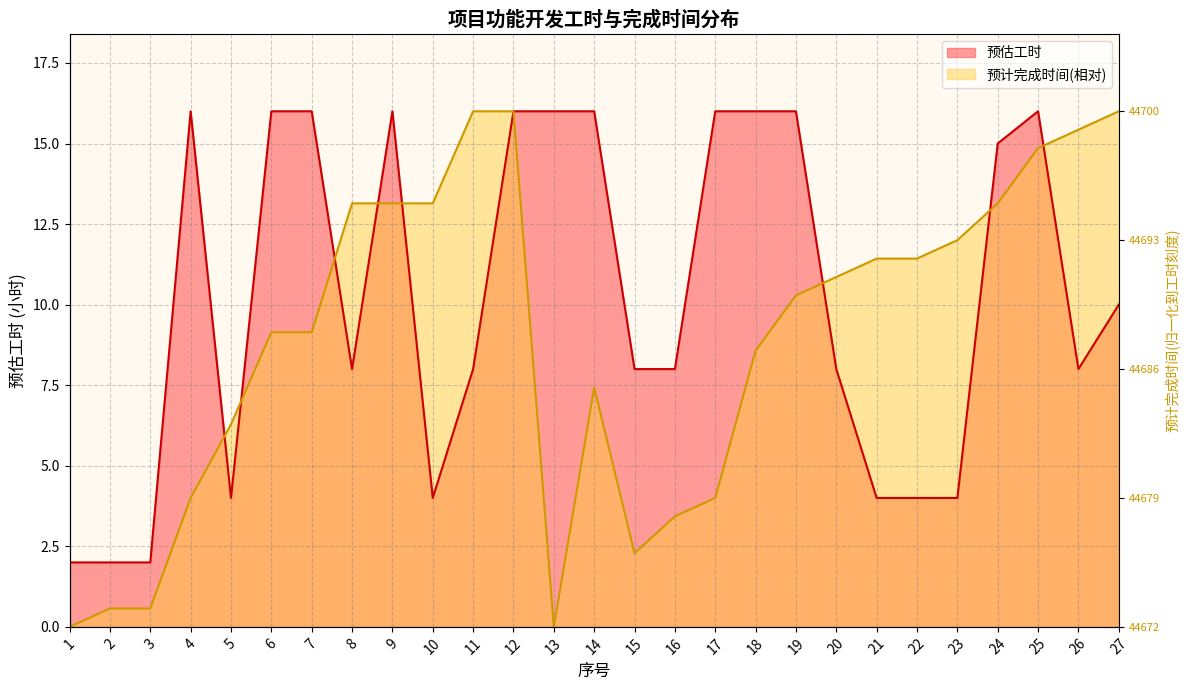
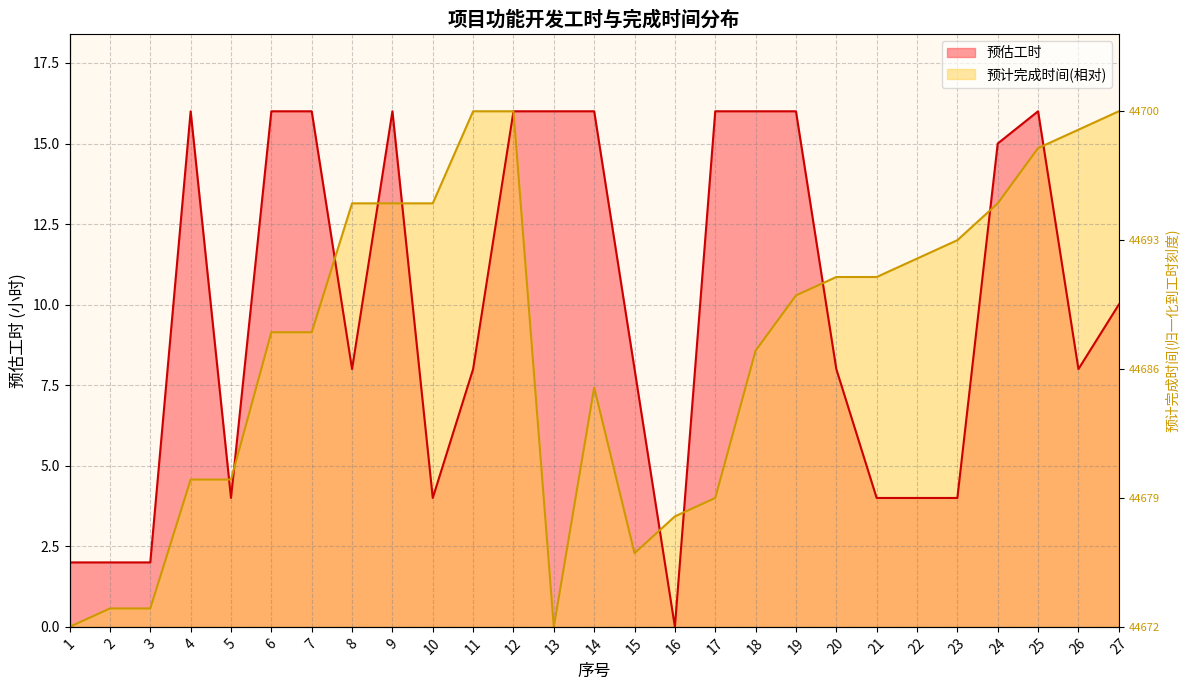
  {
    "预估工时": {
      "1": 2,
      "2": 2,
      "3": 2,
      "4": 16,
      "5": 4,
      "6": 16,
      "7": 16,
      "8": 8,
      "9": 16,
      "10": 4,
      "11": 8,
      "13": 16,
      "14": 16,
      "15": 8,
-     "16": 8,
+     "16": 0,
      "17": 16,
      "18": 16,
      "19": 16,
      "20": 8,
      "21": 4,
      "22": 4,
      "23": 4,
      "24": 15,
      "25": 16,
      "26": 8,
      "27": 10
    },
    "预计完成时间(相对)": {
      "1": 0.0,
      "2": 0.6,
      "3": 0.6,
-     "4": 4.0,
-     "5": 6.3,
+     "4": 4.6,
+     "5": 4.6,
      "6": 9.1,
      "7": 9.1,
      "8": 13.1,
      "9": 13.1,
      "10": 13.1,
      "11": 16.0,
      "13": 0.0,
      "14": 7.4,
      "15": 2.3,
      "16": 3.4,
      "17": 4.0,
      "18": 8.6,
      "19": 10.3,
      "20": 10.9,
-     "21": 11.4,
+     "21": 10.9,
      "22": 11.4,
      "23": 12.0,
      "24": 13.1,
      "25": 14.9,
      "26": 15.4,
      "27": 16.0
    }
  }
